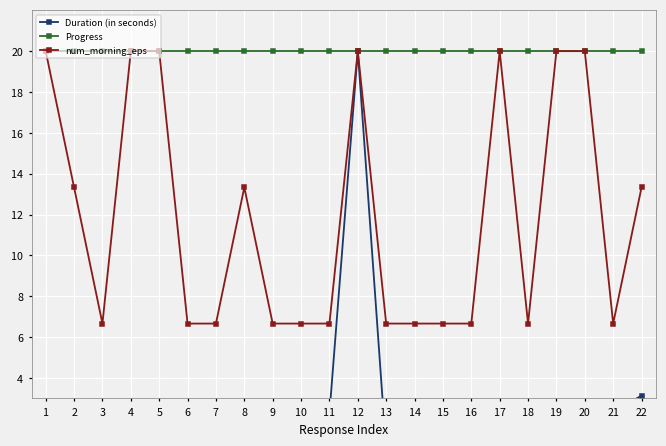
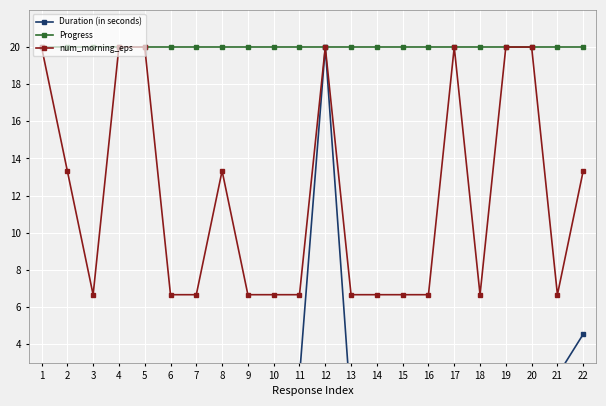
  {
    "Duration (in seconds)": {
-     "22": 3.1
+     "22": 4.5
    },
    "Progress": {
      "6": 20.0,
      "7": 20.0,
      "8": 20.0,
      "9": 20.0,
      "10": 20.0,
      "11": 20.0,
      "13": 20.0,
      "14": 20.0,
      "15": 20.0,
      "16": 20.0,
      "18": 20.0,
      "21": 20.0,
      "22": 20.0
    },
    "num_morning_eps": {
      "2": 13.3,
      "3": 6.7,
      "6": 6.7,
      "7": 6.7,
      "8": 13.3,
      "9": 6.7,
      "10": 6.7,
      "11": 6.7,
      "13": 6.7,
      "14": 6.7,
      "15": 6.7,
      "16": 6.7,
      "18": 6.7,
      "21": 6.7,
      "22": 13.3
    }
  }
